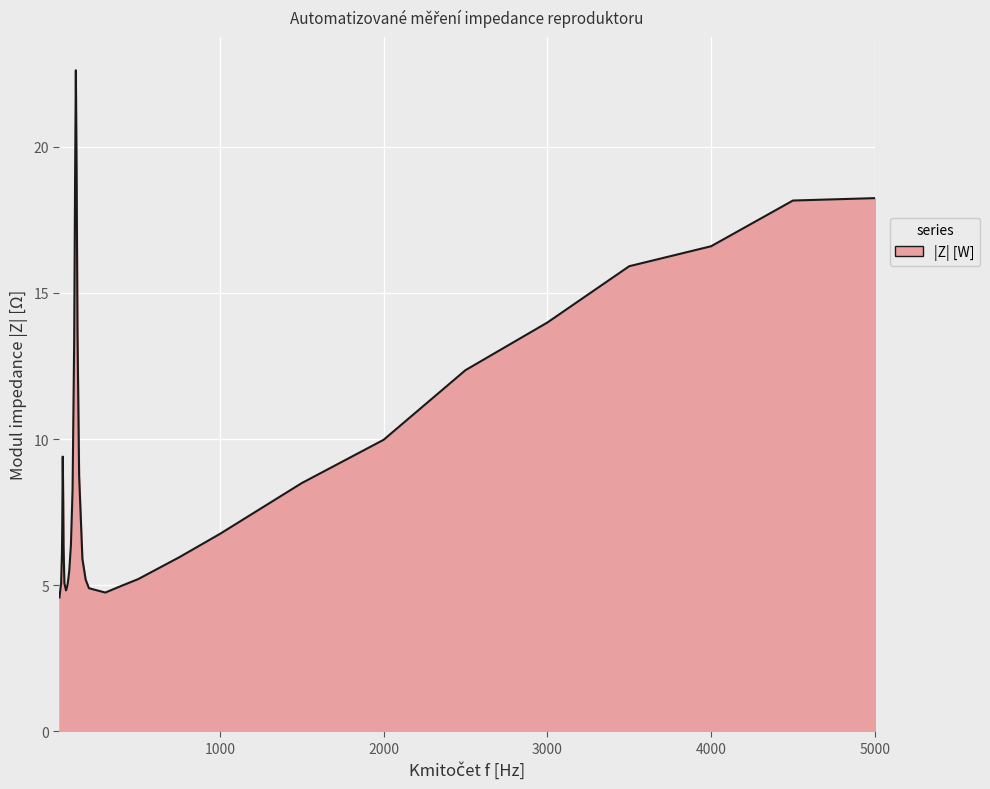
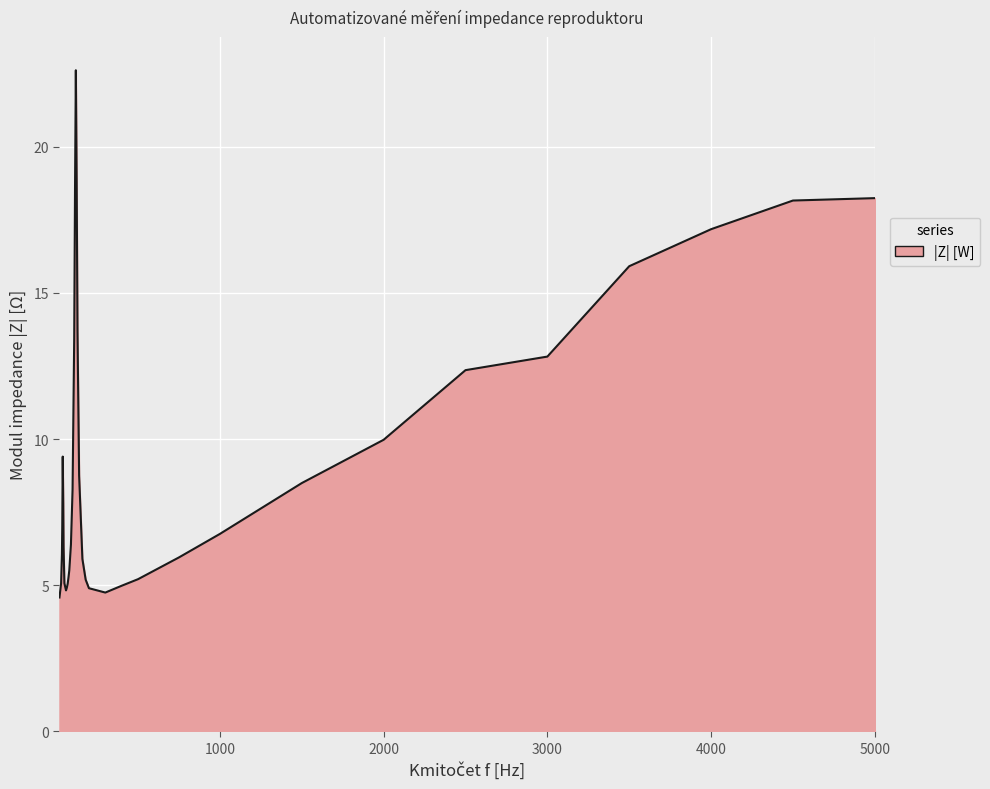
  {
    "1000": 6.8,
    "2000": 10.0,
-   "3000": 14.0,
-   "4000": 16.6,
+   "3000": 12.8,
+   "4000": 17.2,
    "5000": 18.2
  }
